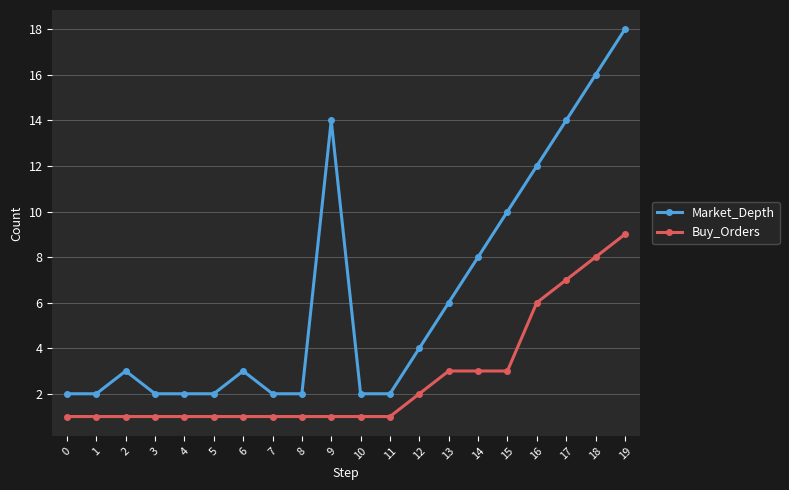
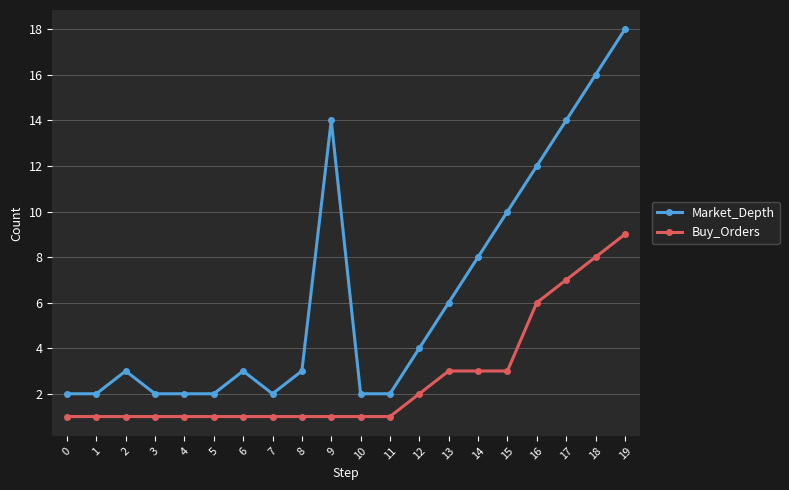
  {
    "Market_Depth": {
      "0": 2,
      "1": 2,
      "2": 3,
      "3": 2,
      "4": 2,
      "5": 2,
      "6": 3,
      "7": 2,
-     "8": 2,
+     "8": 3,
      "9": 14,
      "10": 2,
      "11": 2,
      "12": 4,
      "13": 6,
      "14": 8,
      "15": 10,
      "16": 12,
      "17": 14,
      "18": 16,
      "19": 18
    },
    "Buy_Orders": {
      "0": 1,
      "1": 1,
      "2": 1,
      "3": 1,
      "4": 1,
      "5": 1,
      "6": 1,
      "7": 1,
      "8": 1,
      "9": 1,
      "10": 1,
      "11": 1,
      "12": 2,
      "13": 3,
      "14": 3,
      "15": 3,
      "16": 6,
      "17": 7,
      "18": 8,
      "19": 9
    }
  }
